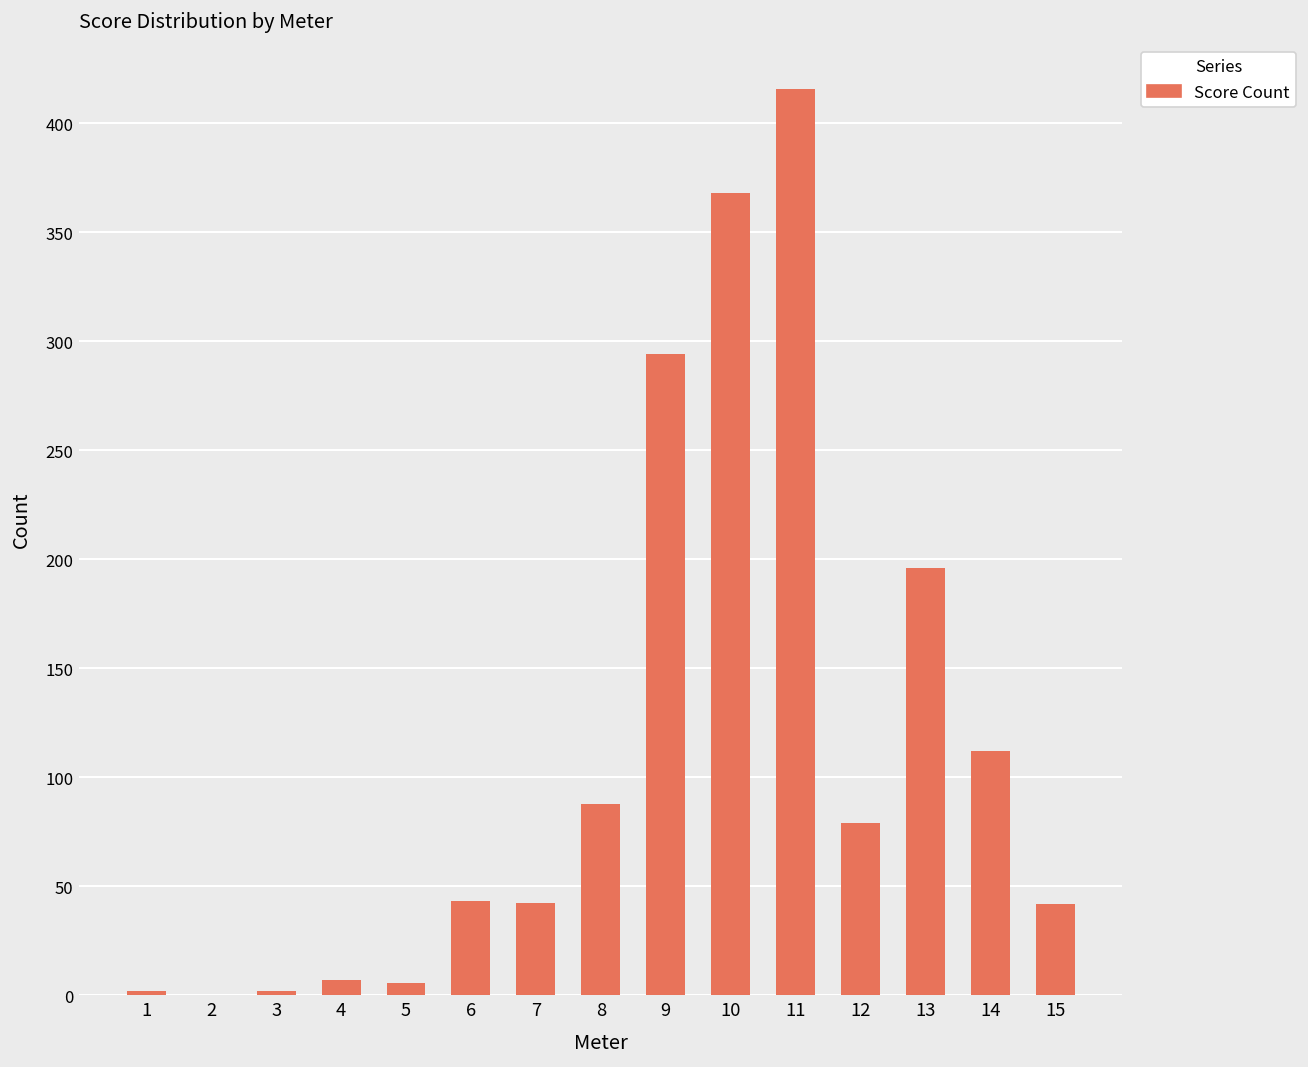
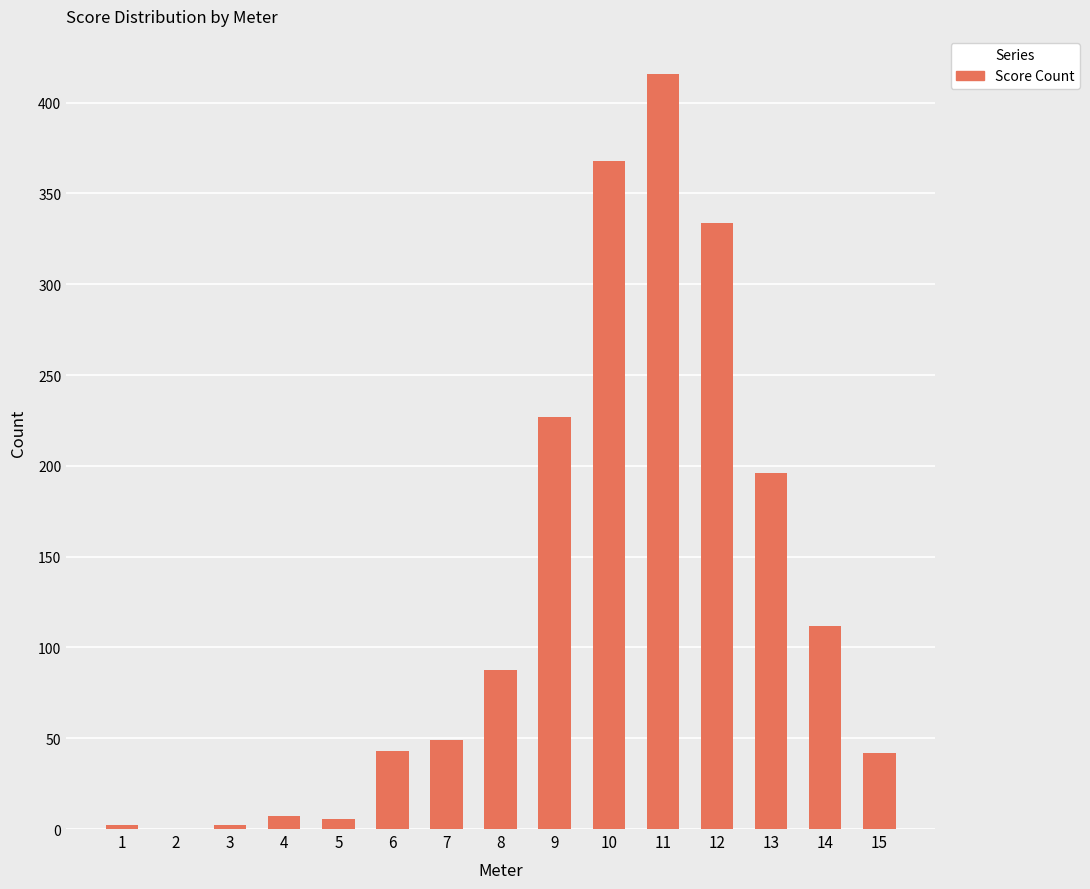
  {
    "1": 2,
    "2": 0,
    "3": 2,
    "4": 7,
    "5": 5,
    "6": 43,
-   "7": 42,
+   "7": 49,
    "8": 88,
-   "9": 294,
+   "9": 227,
    "10": 368,
    "11": 416,
-   "12": 79,
+   "12": 334,
    "13": 196,
    "14": 112,
    "15": 42
  }
